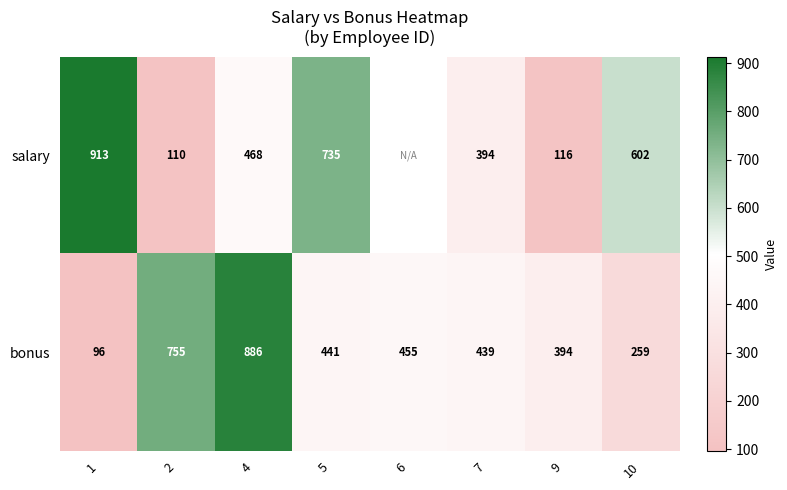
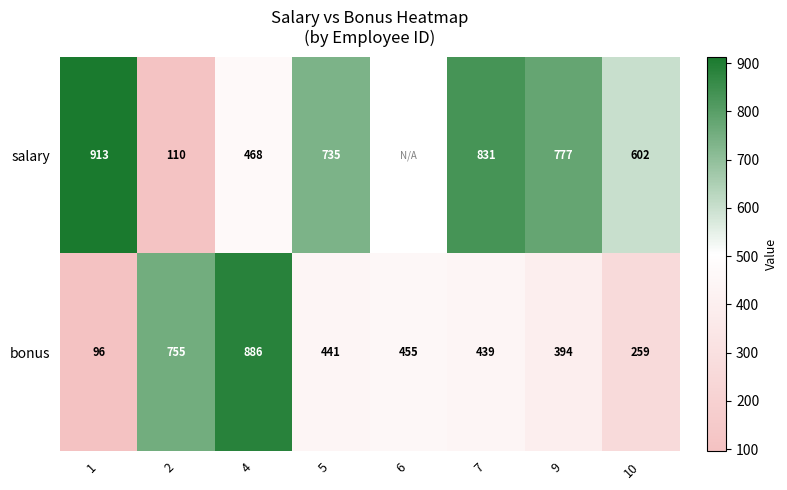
  {
    "salary": {
      "1": 913,
      "2": 110,
      "4": 468,
      "5": 735,
-     "7": 394,
-     "9": 116,
+     "7": 831,
+     "9": 777,
      "10": 602
    },
    "bonus": {
      "1": 96,
      "2": 755,
      "4": 886,
      "5": 441,
      "6": 455,
      "7": 439,
      "9": 394,
      "10": 259
    }
  }
